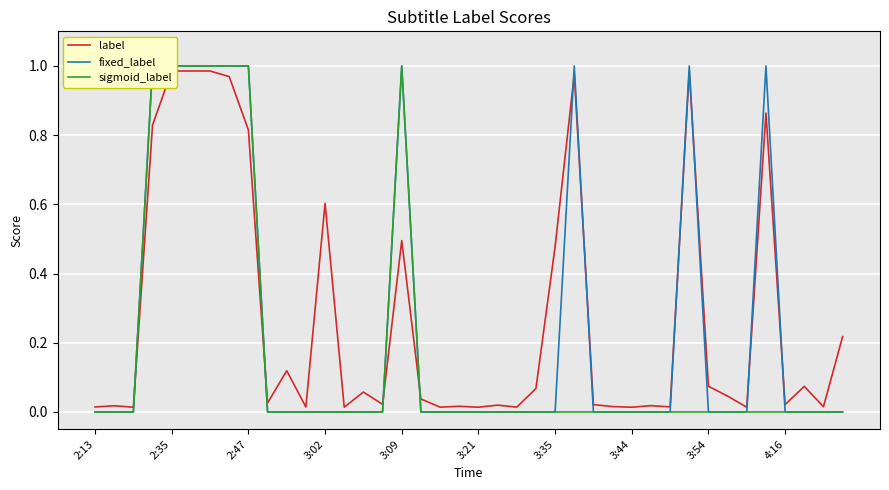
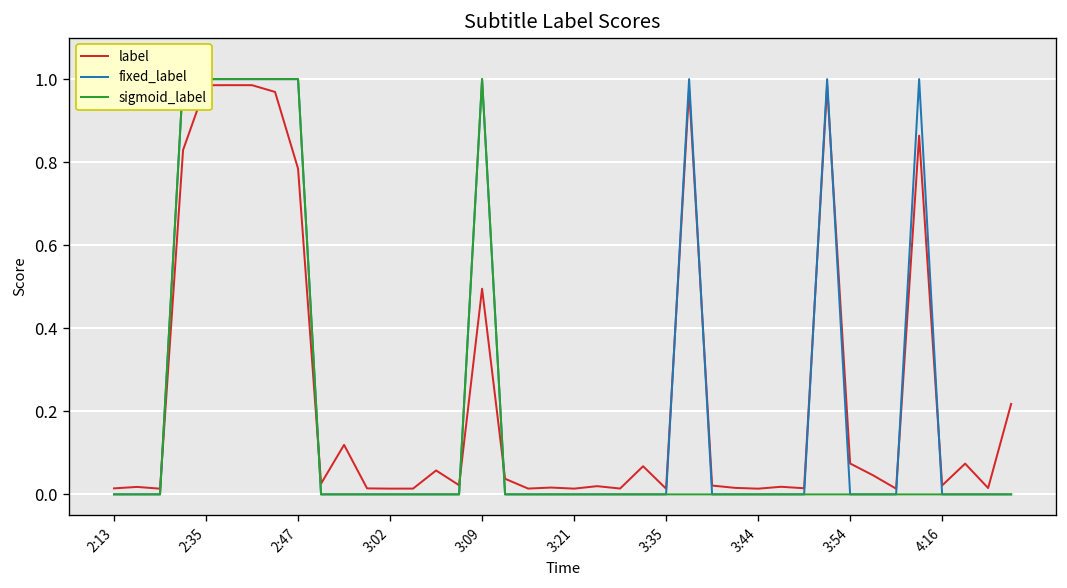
  {
    "label": {
      "2:13": 0.01,
-     "2:47": 0.81,
-     "3:02": 0.60,
+     "2:47": 0.78,
+     "3:02": 0.01,
      "3:09": 0.50,
      "3:21": 0.01,
-     "3:35": 0.48,
+     "3:35": 0.01,
      "3:44": 0.01,
      "3:54": 0.07,
      "4:16": 0.02
    }
  }
